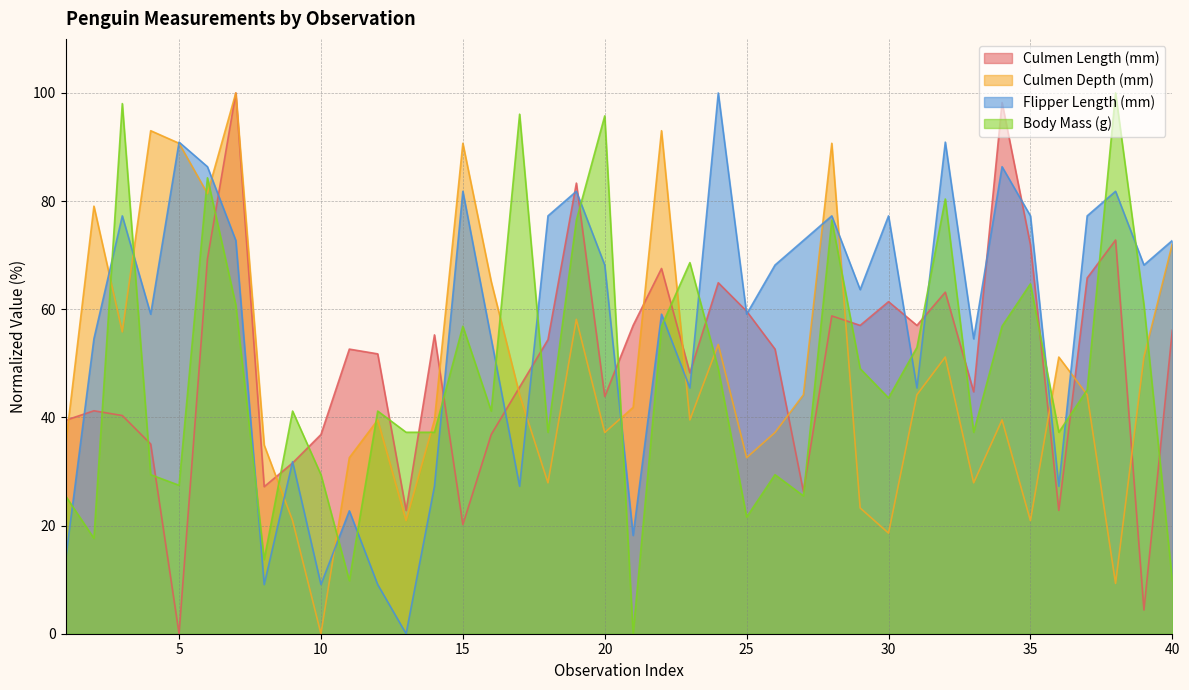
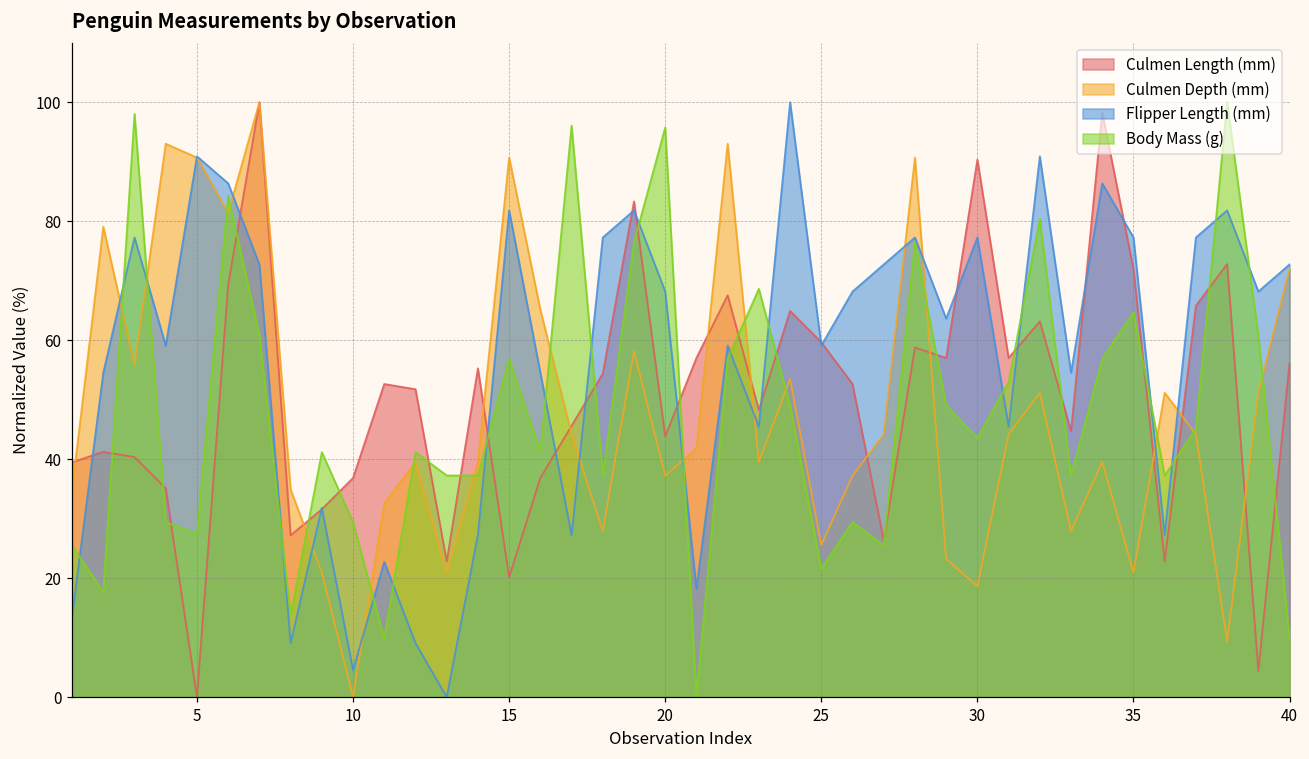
  {
    "Culmen Length (mm)": {
      "5": 0,
      "10": 37,
      "15": 20,
      "20": 44,
      "25": 60,
-     "30": 61,
+     "30": 90,
      "35": 72,
      "40": 56
    },
    "Culmen Depth (mm)": {
      "10": 0,
      "15": 91,
      "20": 37,
-     "25": 33,
+     "25": 26,
      "30": 19,
      "35": 21,
      "40": 72
    },
    "Flipper Length (mm)": {
-     "10": 9,
+     "10": 5,
      "15": 82,
      "20": 68,
      "25": 59,
      "30": 77,
      "35": 77,
      "40": 73
    },
    "Body Mass (g)": {
      "5": 27,
      "10": 29,
      "15": 57,
      "20": 96,
      "25": 22,
      "30": 44,
      "35": 65,
      "40": 10
    }
  }
